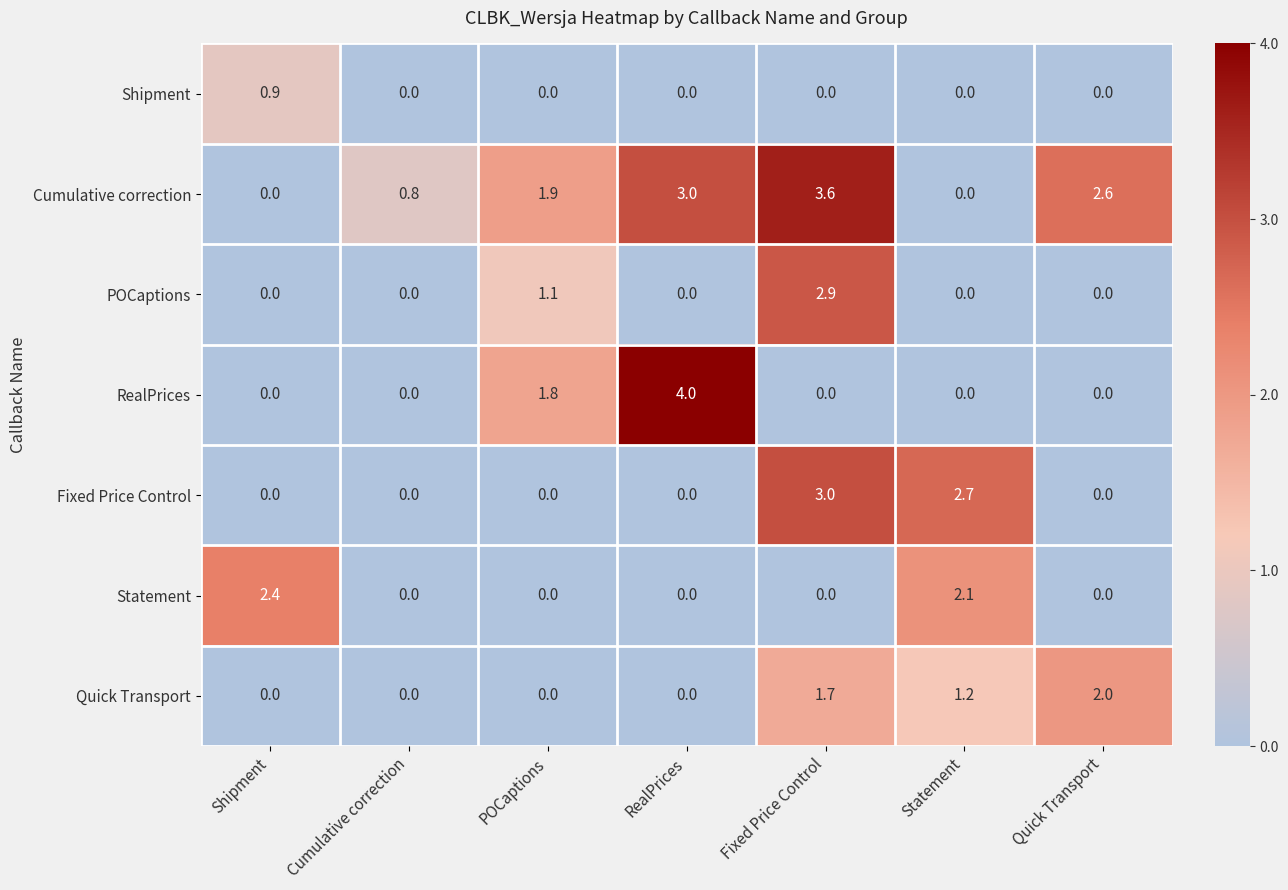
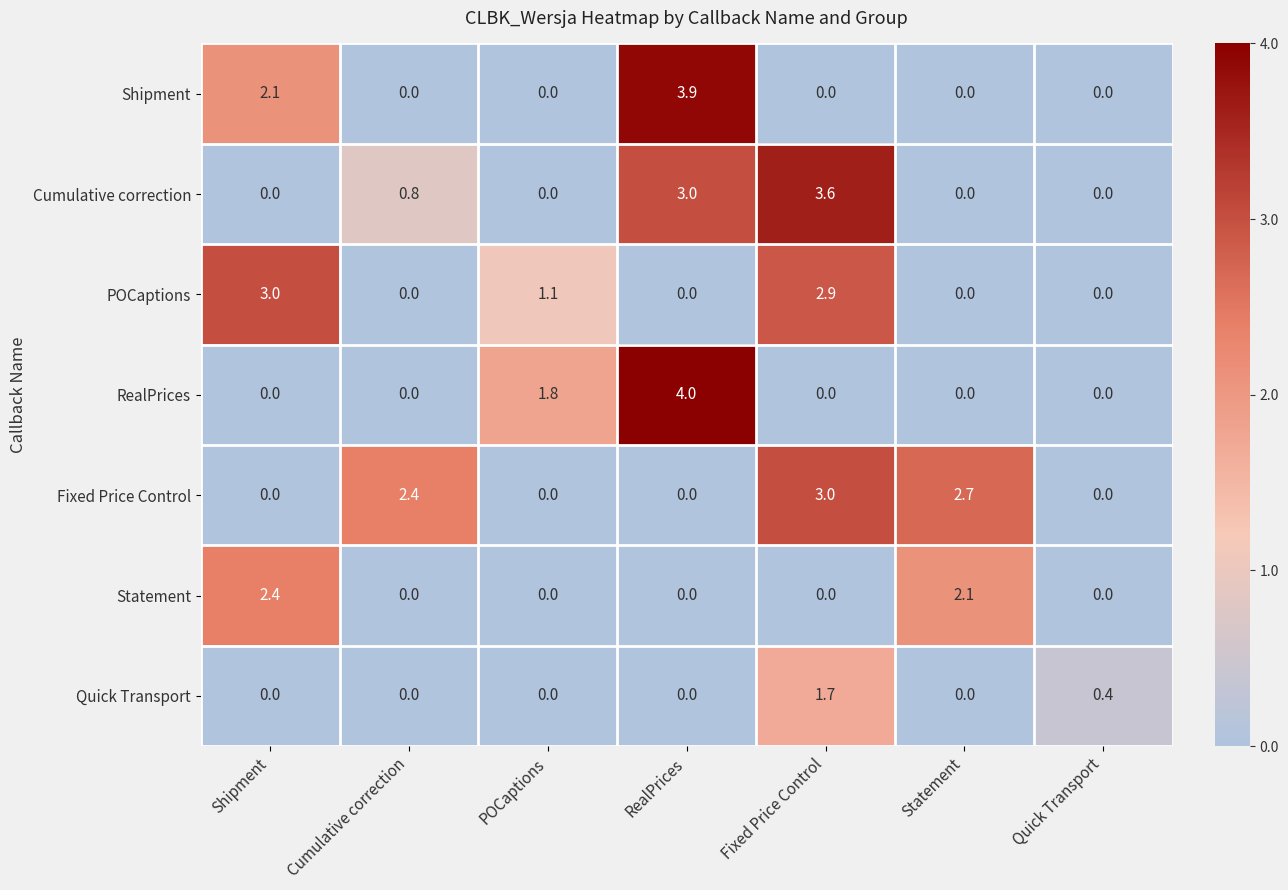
  {
    "Shipment": {
-     "Shipment": 0.9,
+     "Shipment": 2.1,
      "Cumulative correction": 0.0,
      "POCaptions": 0.0,
-     "RealPrices": 0.0,
+     "RealPrices": 3.9,
      "Fixed Price Control": 0.0,
      "Statement": 0.0,
      "Quick Transport": 0.0
    },
    "Cumulative correction": {
      "Shipment": 0.0,
      "Cumulative correction": 0.8,
-     "POCaptions": 1.9,
+     "POCaptions": 0.0,
      "RealPrices": 3.0,
      "Fixed Price Control": 3.6,
      "Statement": 0.0,
-     "Quick Transport": 2.6
+     "Quick Transport": 0.0
    },
    "POCaptions": {
-     "Shipment": 0.0,
+     "Shipment": 3.0,
      "Cumulative correction": 0.0,
      "POCaptions": 1.1,
      "RealPrices": 0.0,
      "Fixed Price Control": 2.9,
      "Statement": 0.0,
      "Quick Transport": 0.0
    },
    "RealPrices": {
      "Shipment": 0.0,
      "Cumulative correction": 0.0,
      "POCaptions": 1.8,
      "RealPrices": 4.0,
      "Fixed Price Control": 0.0,
      "Statement": 0.0,
      "Quick Transport": 0.0
    },
    "Fixed Price Control": {
      "Shipment": 0.0,
-     "Cumulative correction": 0.0,
+     "Cumulative correction": 2.4,
      "POCaptions": 0.0,
      "RealPrices": 0.0,
      "Fixed Price Control": 3.0,
      "Statement": 2.7,
      "Quick Transport": 0.0
    },
    "Statement": {
      "Shipment": 2.4,
      "Cumulative correction": 0.0,
      "POCaptions": 0.0,
      "RealPrices": 0.0,
      "Fixed Price Control": 0.0,
      "Statement": 2.1,
      "Quick Transport": 0.0
    },
    "Quick Transport": {
      "Shipment": 0.0,
      "Cumulative correction": 0.0,
      "POCaptions": 0.0,
      "RealPrices": 0.0,
      "Fixed Price Control": 1.7,
-     "Statement": 1.2,
-     "Quick Transport": 2.0
+     "Statement": 0.0,
+     "Quick Transport": 0.4
    }
  }
